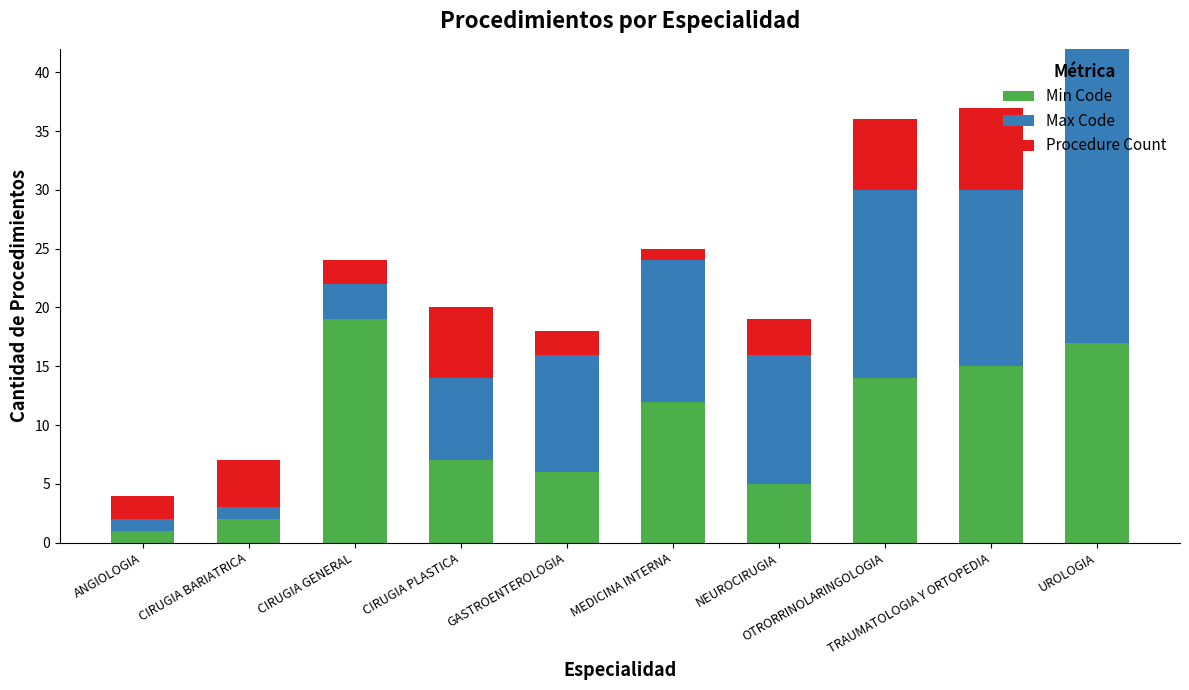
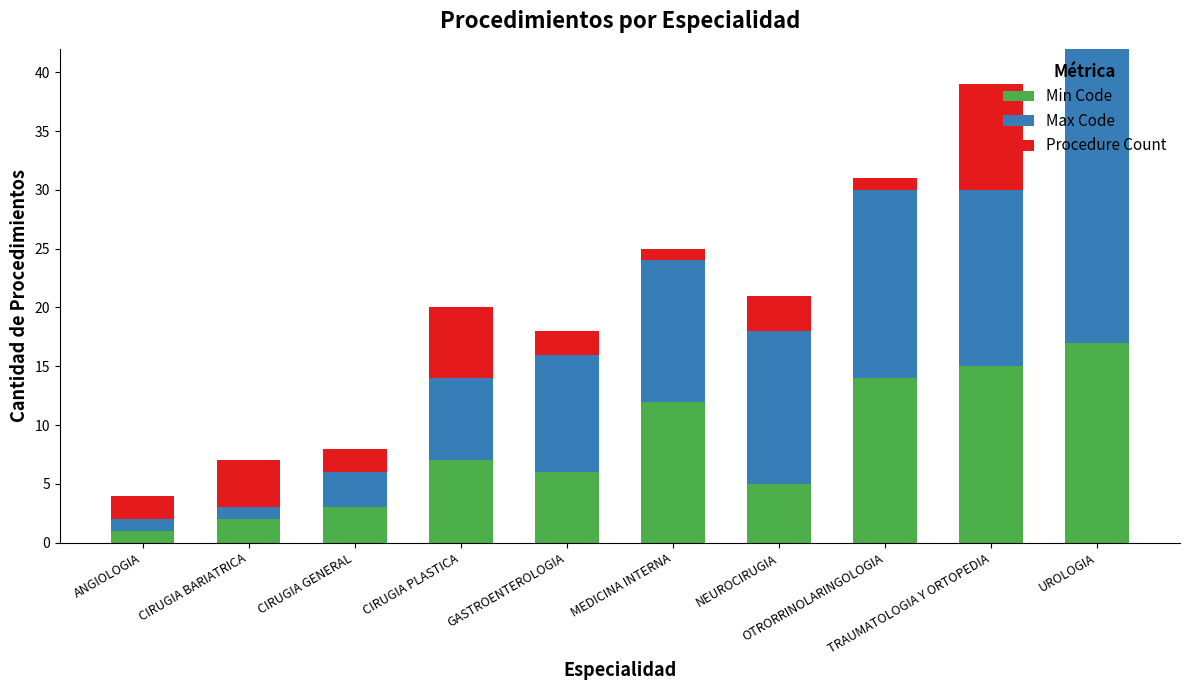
  {
    "Min Code": {
      "ANGIOLOGIA": 1,
      "CIRUGIA BARIATRICA": 2,
-     "CIRUGIA GENERAL": 19,
+     "CIRUGIA GENERAL": 3,
      "CIRUGIA PLASTICA": 7,
      "GASTROENTEROLOGIA": 6,
      "MEDICINA INTERNA": 12,
      "NEUROCIRUGIA": 5,
      "OTRORRINOLARINGOLOGIA": 14,
      "TRAUMATOLOGIA Y ORTOPEDIA": 15,
      "UROLOGIA": 17
    },
    "Max Code": {
      "ANGIOLOGIA": 1,
      "CIRUGIA BARIATRICA": 1,
      "CIRUGIA GENERAL": 3,
      "CIRUGIA PLASTICA": 7,
      "GASTROENTEROLOGIA": 10,
      "MEDICINA INTERNA": 12,
-     "NEUROCIRUGIA": 11,
+     "NEUROCIRUGIA": 13,
      "OTRORRINOLARINGOLOGIA": 16,
      "TRAUMATOLOGIA Y ORTOPEDIA": 15
    },
    "Procedure Count": {
      "ANGIOLOGIA": 2,
      "CIRUGIA BARIATRICA": 4,
      "CIRUGIA GENERAL": 2,
      "CIRUGIA PLASTICA": 6,
      "GASTROENTEROLOGIA": 2,
      "MEDICINA INTERNA": 1,
      "NEUROCIRUGIA": 3,
-     "OTRORRINOLARINGOLOGIA": 6,
-     "TRAUMATOLOGIA Y ORTOPEDIA": 7
+     "OTRORRINOLARINGOLOGIA": 1,
+     "TRAUMATOLOGIA Y ORTOPEDIA": 9
    }
  }
